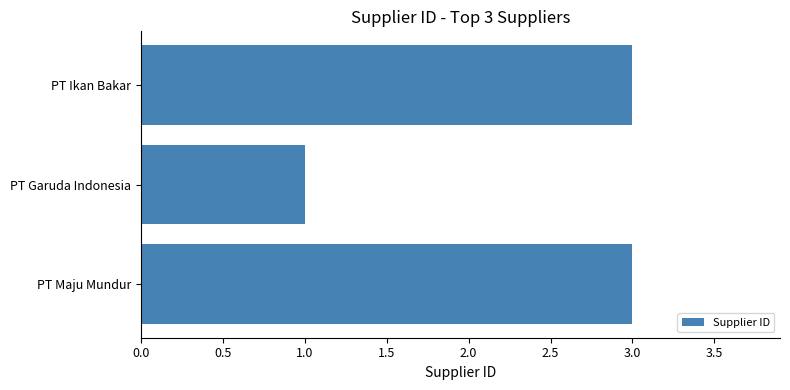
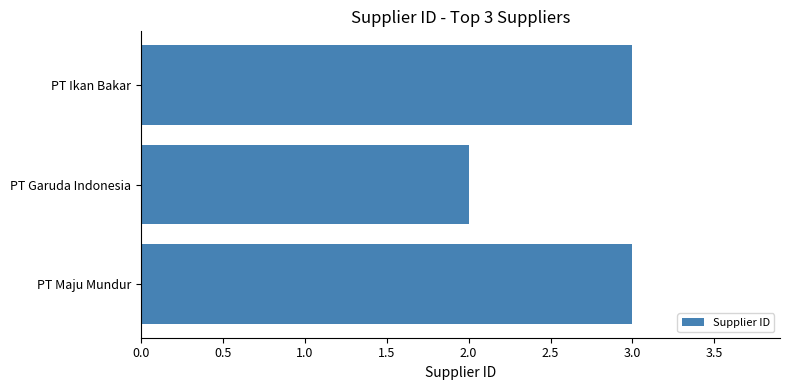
  {
    "PT Ikan Bakar": 3,
-   "PT Garuda Indonesia": 1,
+   "PT Garuda Indonesia": 2,
    "PT Maju Mundur": 3
  }
